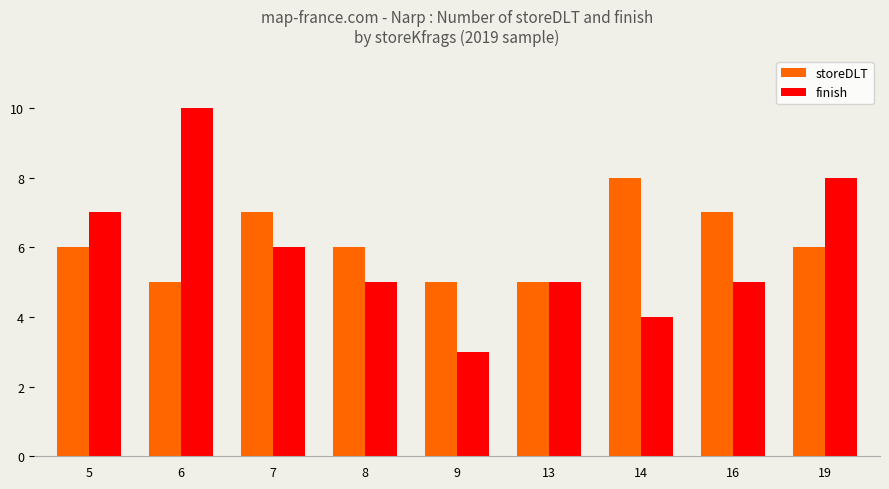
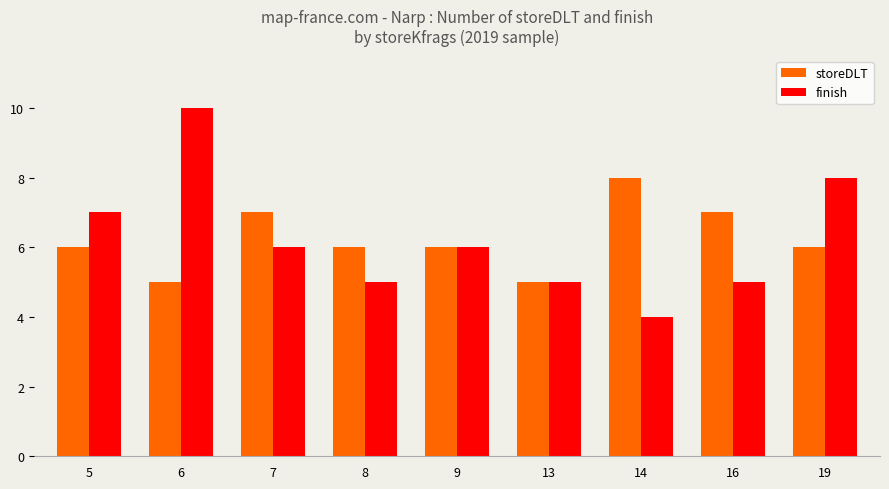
  {
    "storeDLT": {
      "5": 6,
      "6": 5,
      "7": 7,
      "8": 6,
-     "9": 5,
+     "9": 6,
      "13": 5,
      "14": 8,
      "16": 7,
      "19": 6
    },
    "finish": {
      "5": 7,
      "6": 10,
      "7": 6,
      "8": 5,
-     "9": 3,
+     "9": 6,
      "13": 5,
      "14": 4,
      "16": 5,
      "19": 8
    }
  }
